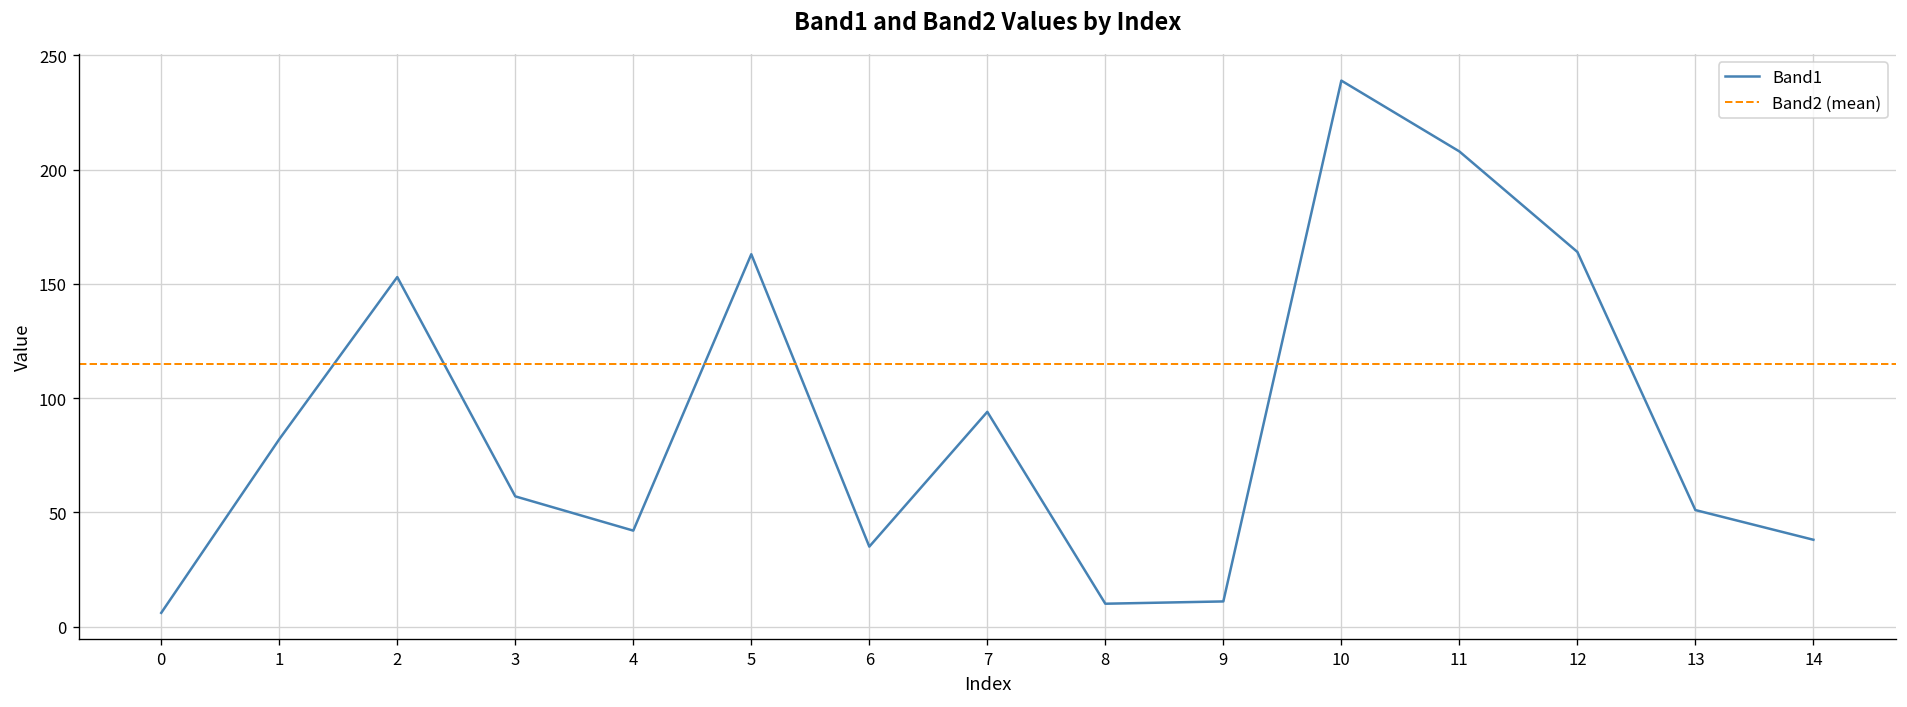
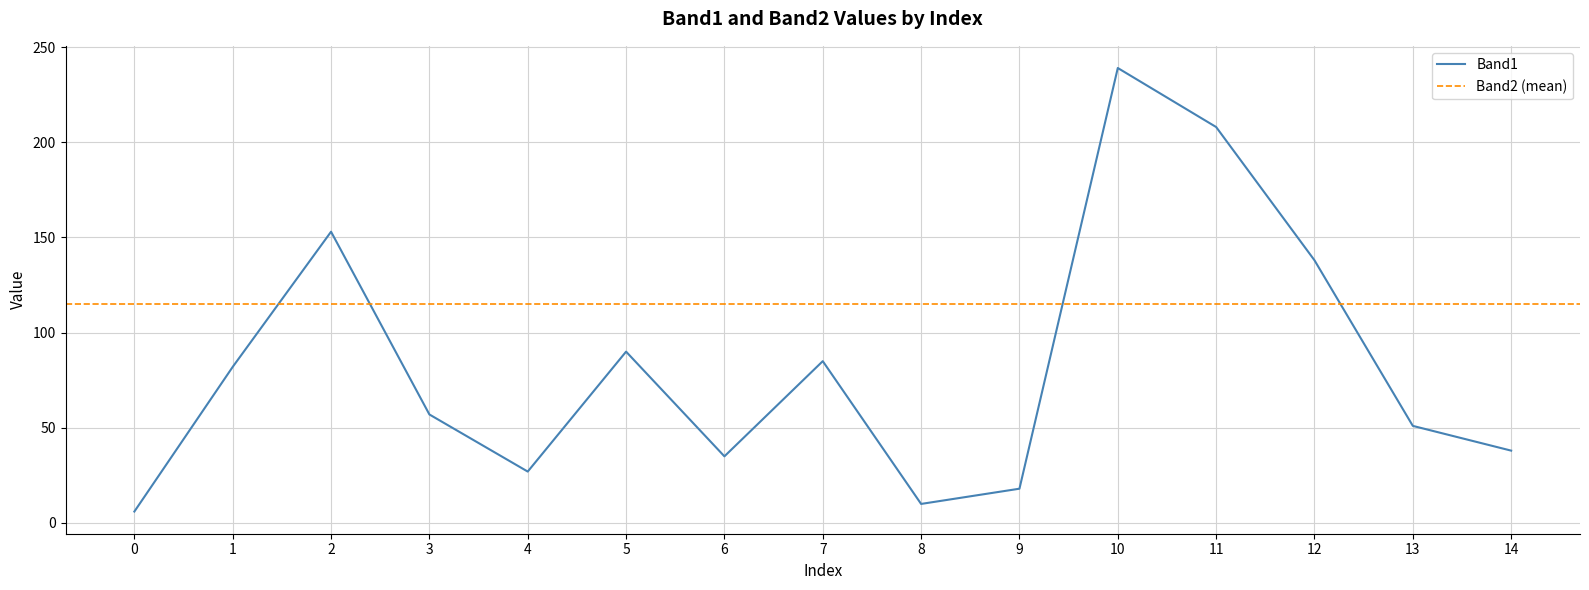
  {
    "0": 6,
    "1": 82,
    "2": 153,
    "3": 57,
-   "4": 42,
-   "5": 163,
+   "4": 27,
+   "5": 90,
    "6": 35,
-   "7": 94,
+   "7": 85,
    "8": 10,
-   "9": 11,
+   "9": 18,
    "10": 239,
    "11": 208,
-   "12": 164,
+   "12": 138,
    "13": 51,
    "14": 38
  }
